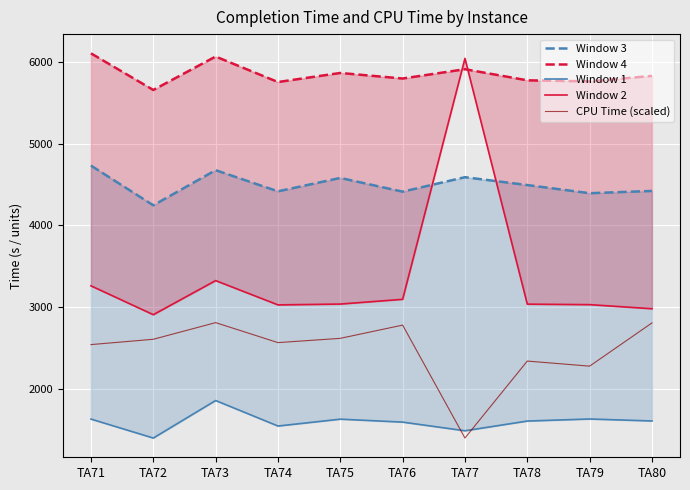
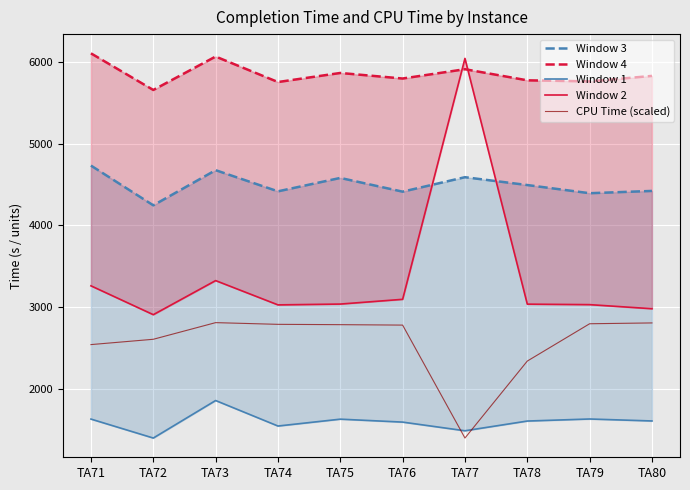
  {
    "CPU Time (scaled)": {
      "TA71": 2500,
      "TA72": 2600,
      "TA73": 2800,
-     "TA74": 2600,
-     "TA75": 2600,
+     "TA74": 2800,
+     "TA75": 2800,
      "TA76": 2800,
      "TA77": 1400,
      "TA78": 2300,
-     "TA79": 2300,
+     "TA79": 2800,
      "TA80": 2800
    }
  }
